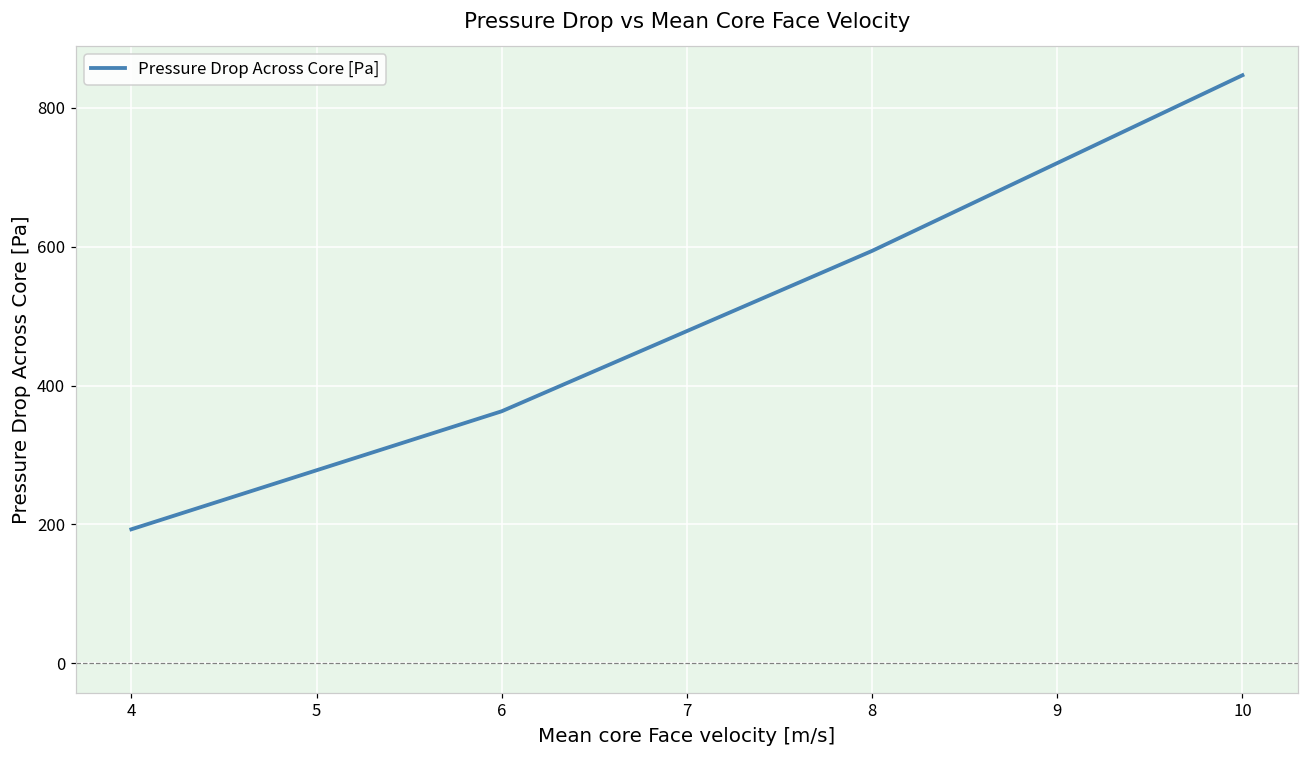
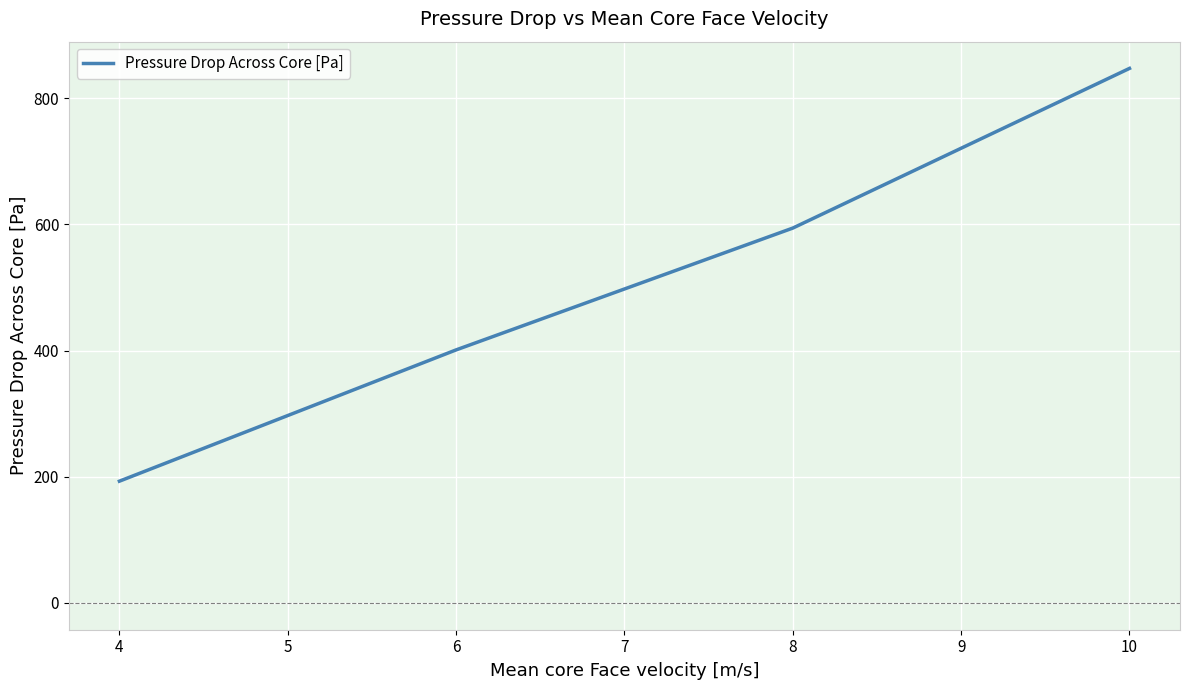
  {
    "4": 190,
-   "6": 360,
+   "6": 400,
    "8": 590,
    "10": 850
  }
